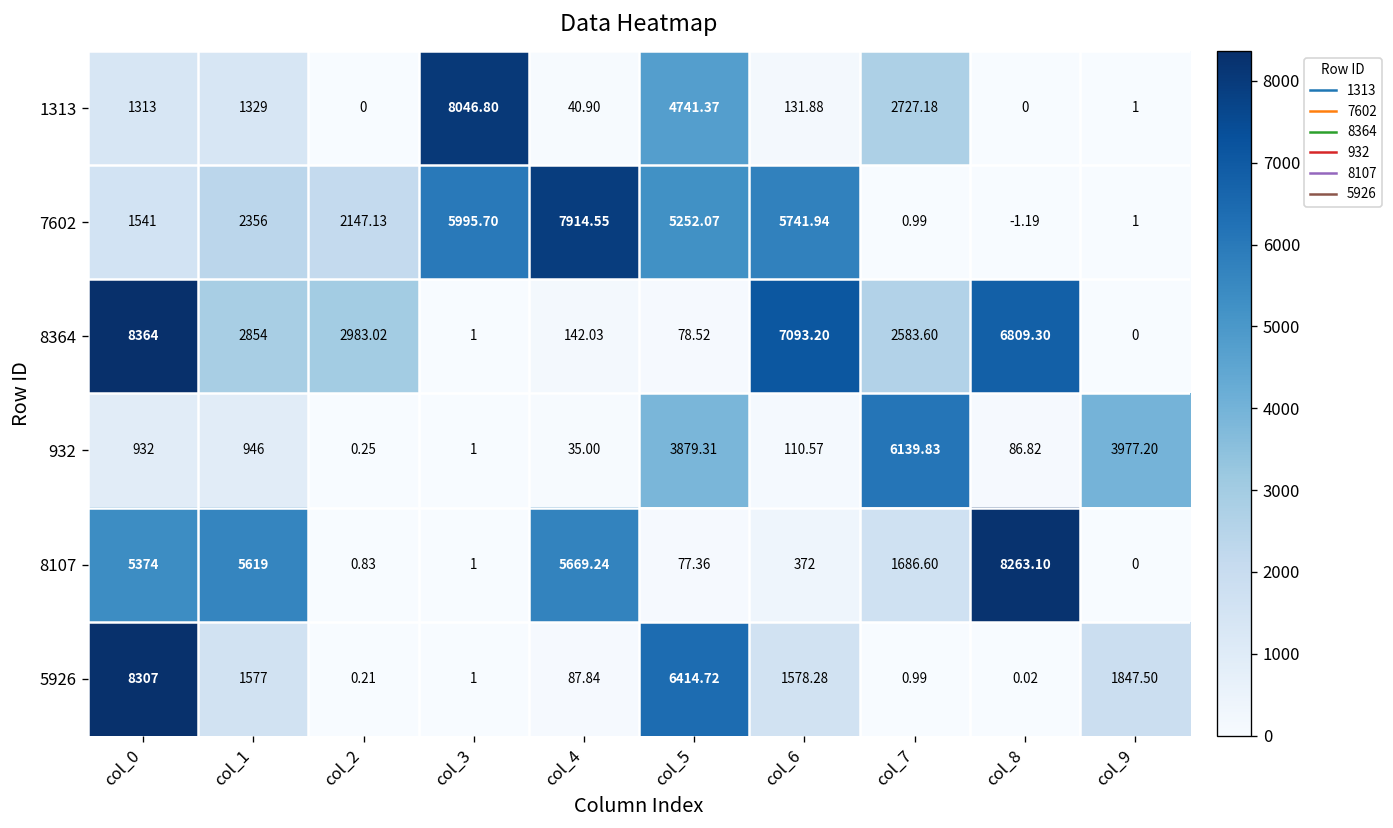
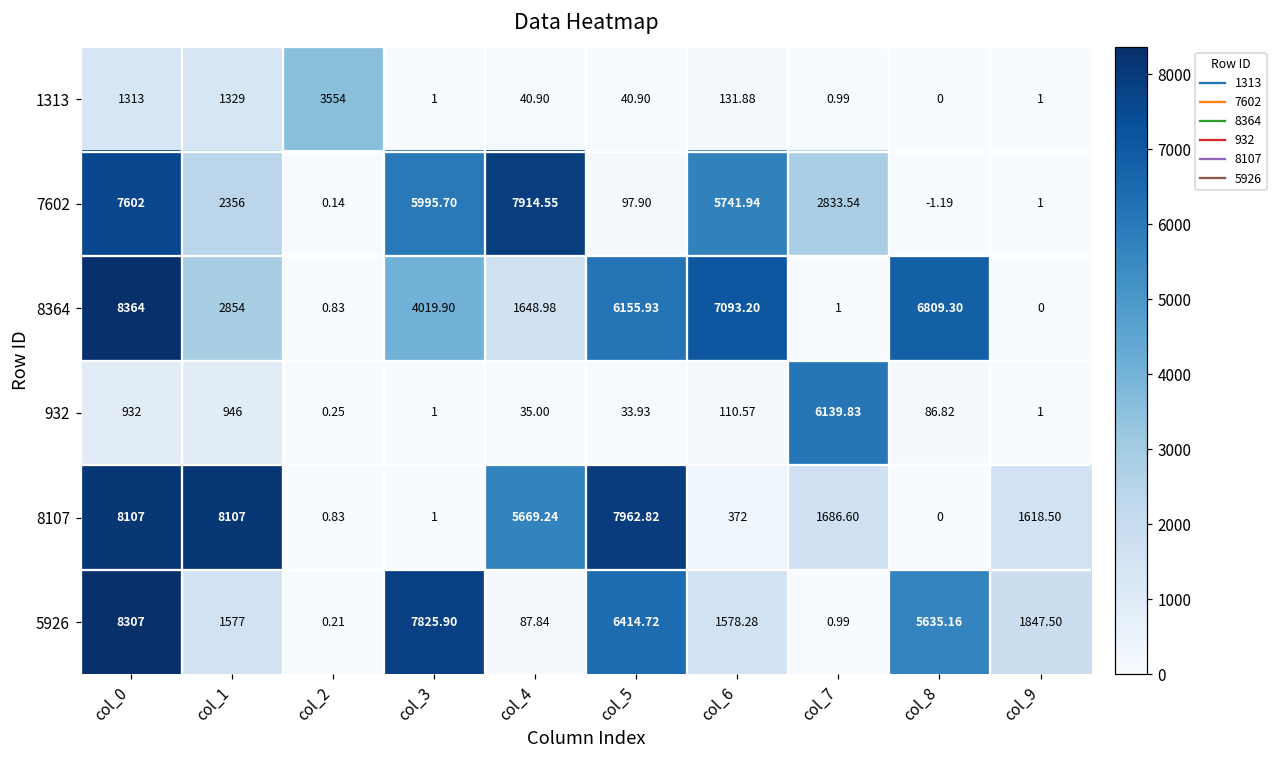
  {
    "1313": {
      "col_0": 1313,
      "col_1": 1329,
-     "col_2": 0,
-     "col_3": 8046.80,
+     "col_2": 3554,
+     "col_3": 1,
      "col_4": 40.90,
-     "col_5": 4741.37,
+     "col_5": 40.90,
      "col_6": 131.88,
-     "col_7": 2727.18,
+     "col_7": 0.99,
      "col_8": 0,
      "col_9": 1
    },
    "7602": {
-     "col_0": 1541,
+     "col_0": 7602,
      "col_1": 2356,
-     "col_2": 2147.13,
+     "col_2": 0.14,
      "col_3": 5995.70,
      "col_4": 7914.55,
-     "col_5": 5252.07,
+     "col_5": 97.90,
      "col_6": 5741.94,
-     "col_7": 0.99,
+     "col_7": 2833.54,
      "col_8": -1.19,
      "col_9": 1
    },
    "8364": {
      "col_0": 8364,
      "col_1": 2854,
-     "col_2": 2983.02,
-     "col_3": 1,
-     "col_4": 142.03,
-     "col_5": 78.52,
+     "col_2": 0.83,
+     "col_3": 4019.90,
+     "col_4": 1648.98,
+     "col_5": 6155.93,
      "col_6": 7093.20,
-     "col_7": 2583.60,
+     "col_7": 1,
      "col_8": 6809.30,
      "col_9": 0
    },
    "932": {
      "col_0": 932,
      "col_1": 946,
      "col_2": 0.25,
      "col_3": 1,
      "col_4": 35.00,
-     "col_5": 3879.31,
+     "col_5": 33.93,
      "col_6": 110.57,
      "col_7": 6139.83,
      "col_8": 86.82,
-     "col_9": 3977.20
+     "col_9": 1
    },
    "8107": {
-     "col_0": 5374,
-     "col_1": 5619,
+     "col_0": 8107,
+     "col_1": 8107,
      "col_2": 0.83,
      "col_3": 1,
      "col_4": 5669.24,
-     "col_5": 77.36,
+     "col_5": 7962.82,
      "col_6": 372,
      "col_7": 1686.60,
-     "col_8": 8263.10,
-     "col_9": 0
+     "col_8": 0,
+     "col_9": 1618.50
    },
    "5926": {
      "col_0": 8307,
      "col_1": 1577,
      "col_2": 0.21,
-     "col_3": 1,
+     "col_3": 7825.90,
      "col_4": 87.84,
      "col_5": 6414.72,
      "col_6": 1578.28,
      "col_7": 0.99,
-     "col_8": 0.02,
+     "col_8": 5635.16,
      "col_9": 1847.50
    }
  }
